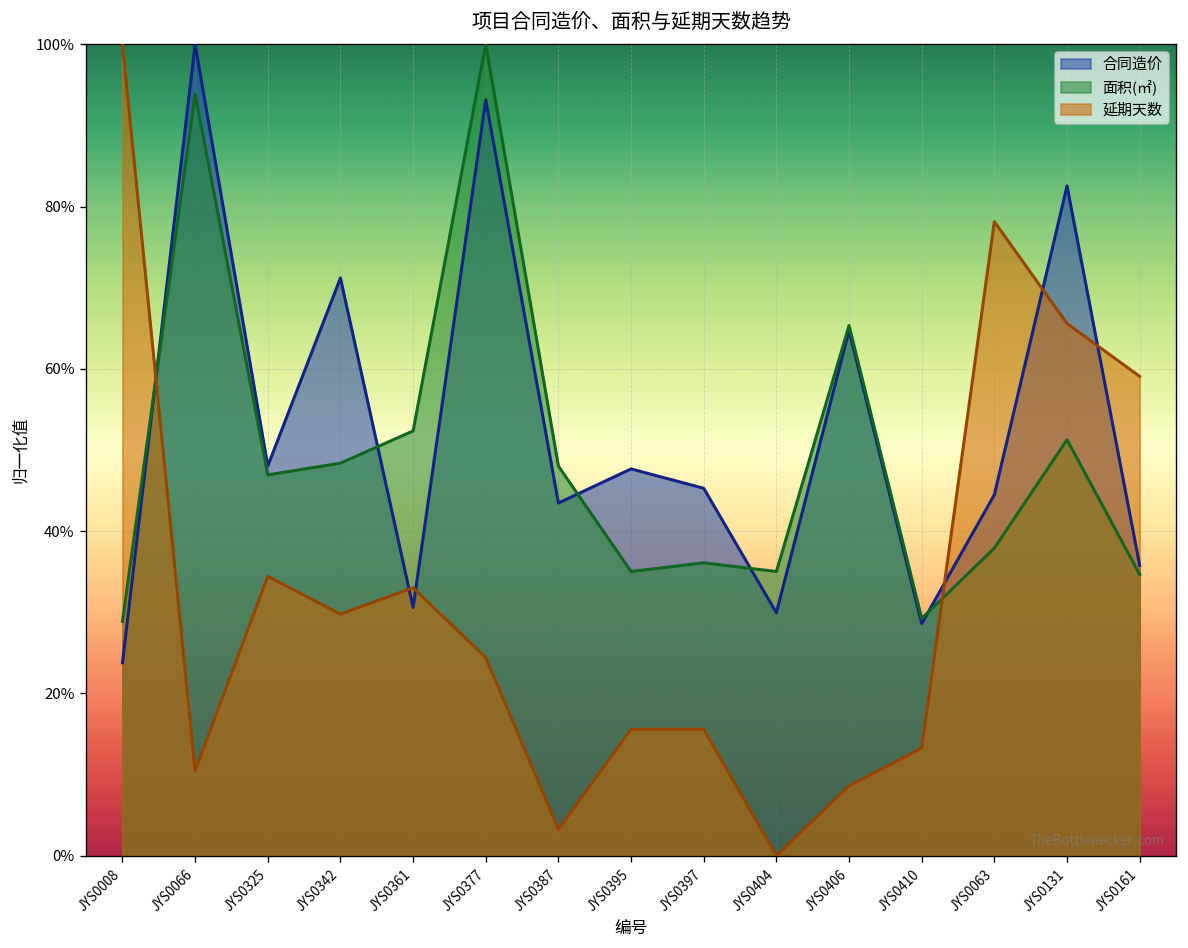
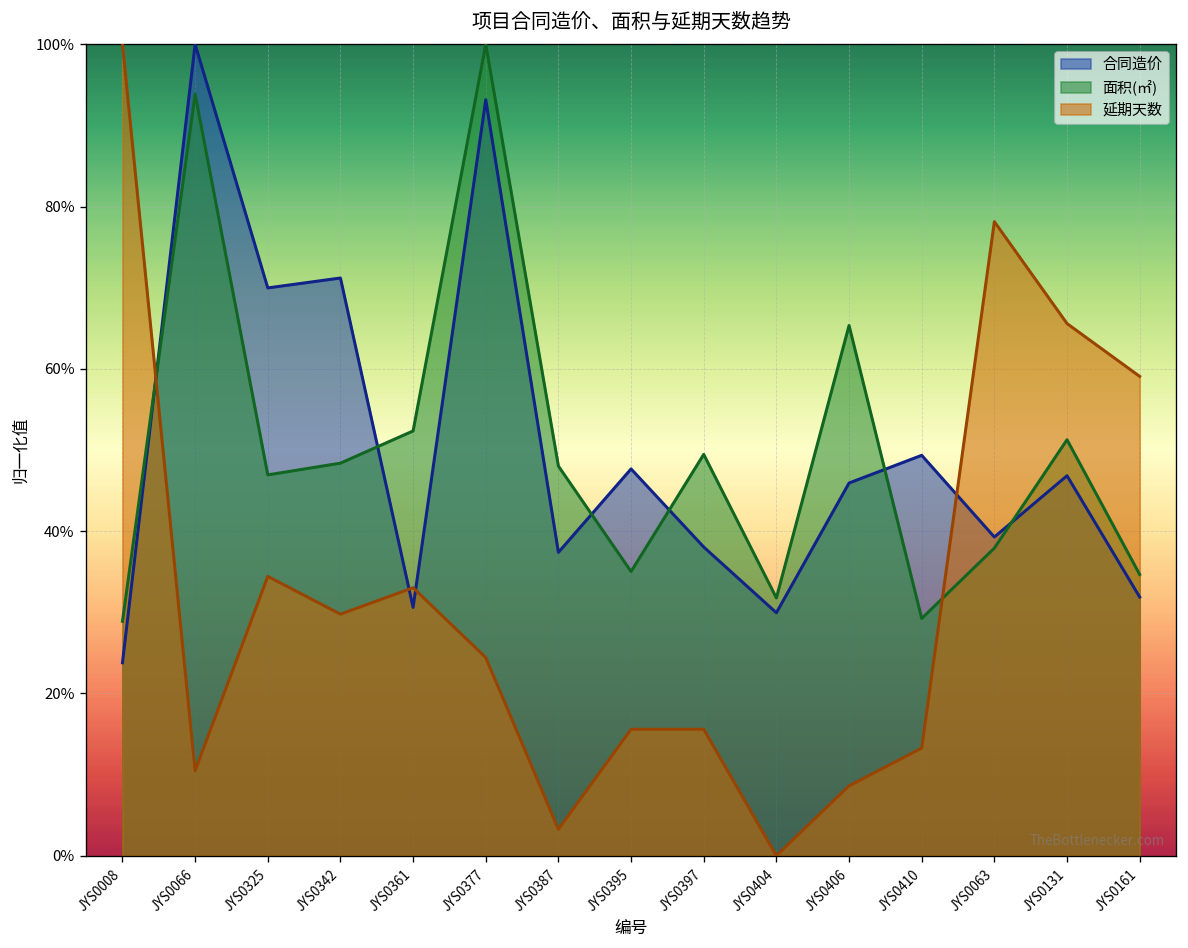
  {
    "合同造价": {
      "JYS0008": "24%",
      "JYS0066": "100%",
-     "JYS0325": "48%",
+     "JYS0325": "70%",
      "JYS0342": "71%",
      "JYS0361": "31%",
      "JYS0377": "93%",
-     "JYS0387": "43%",
+     "JYS0387": "37%",
      "JYS0395": "48%",
-     "JYS0397": "45%",
+     "JYS0397": "38%",
      "JYS0404": "30%",
-     "JYS0406": "65%",
-     "JYS0410": "29%",
-     "JYS0063": "44%",
-     "JYS0131": "83%",
-     "JYS0161": "36%"
+     "JYS0406": "46%",
+     "JYS0410": "49%",
+     "JYS0063": "39%",
+     "JYS0131": "47%",
+     "JYS0161": "32%"
    },
    "面积(㎡)": {
      "JYS0008": "29%",
      "JYS0066": "94%",
      "JYS0325": "47%",
      "JYS0342": "48%",
      "JYS0361": "52%",
      "JYS0377": "100%",
      "JYS0387": "48%",
      "JYS0395": "35%",
-     "JYS0397": "36%",
-     "JYS0404": "35%",
+     "JYS0397": "49%",
+     "JYS0404": "32%",
      "JYS0406": "65%",
      "JYS0410": "29%",
      "JYS0063": "38%",
      "JYS0131": "51%",
      "JYS0161": "35%"
    },
    "延期天数": {
      "JYS0008": "100%",
      "JYS0066": "10%",
      "JYS0325": "34%",
      "JYS0342": "30%",
      "JYS0361": "33%",
      "JYS0377": "24%",
      "JYS0387": "3%",
      "JYS0395": "16%",
      "JYS0397": "16%",
      "JYS0404": "0%",
      "JYS0406": "9%",
      "JYS0410": "13%",
      "JYS0063": "78%",
      "JYS0131": "66%",
      "JYS0161": "59%"
    }
  }
